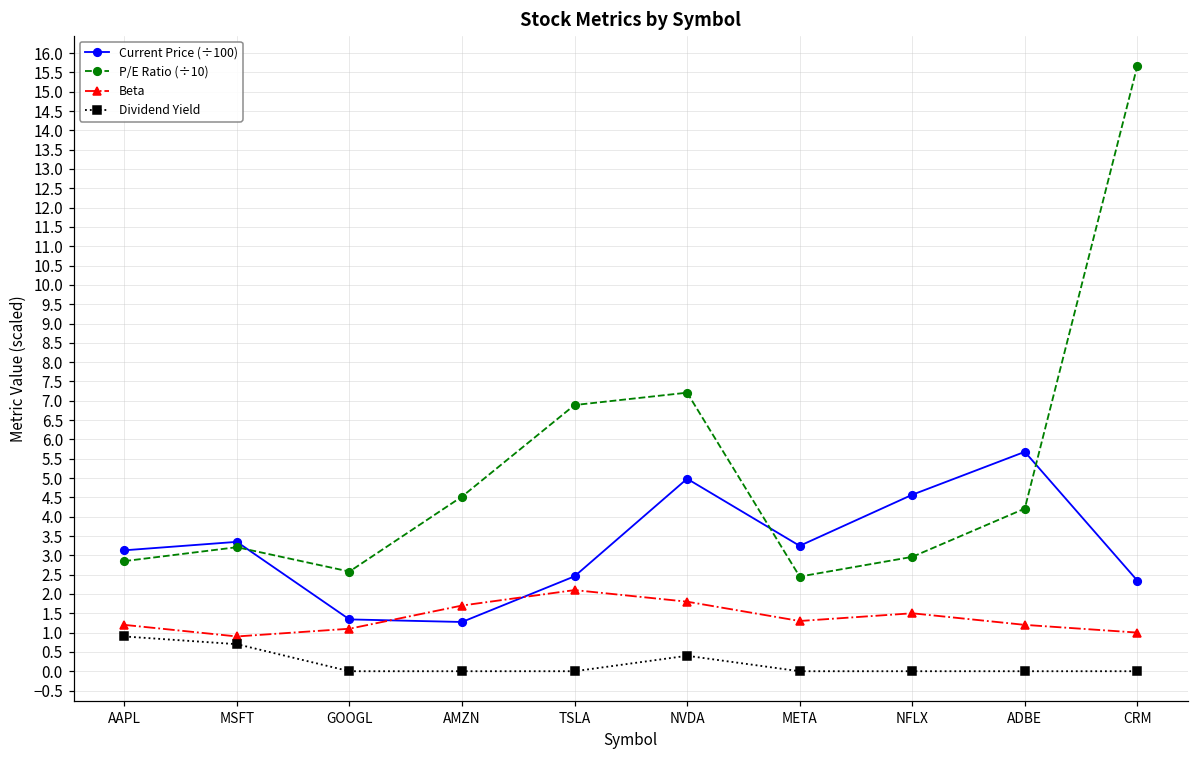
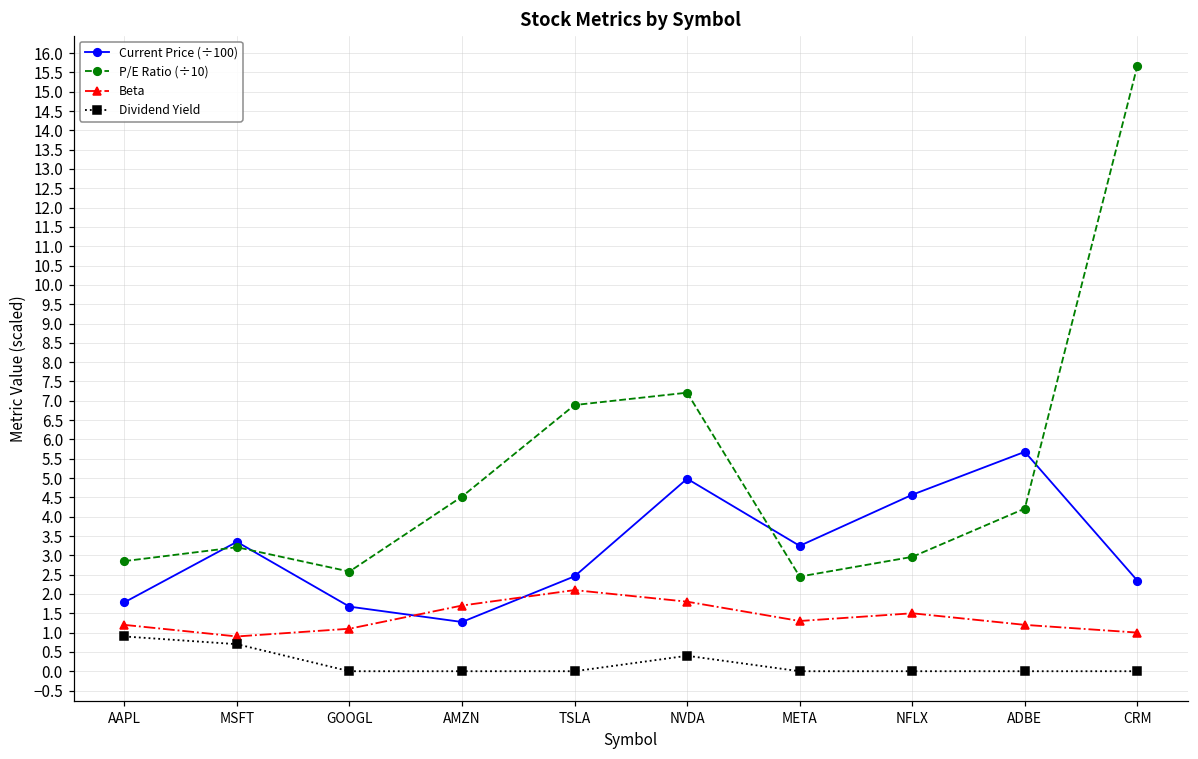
  {
    "Current Price (÷100)": {
-     "AAPL": 3.1,
+     "AAPL": 1.8,
      "MSFT": 3.3,
-     "GOOGL": 1.3,
+     "GOOGL": 1.7,
      "AMZN": 1.3,
      "TSLA": 2.5,
      "NVDA": 5.0,
      "META": 3.2,
      "NFLX": 4.6,
      "ADBE": 5.7,
      "CRM": 2.3
    },
    "P/E Ratio (÷10)": {
      "AAPL": 2.9,
      "MSFT": 3.2,
      "GOOGL": 2.6,
      "AMZN": 4.5,
      "TSLA": 6.9,
      "NVDA": 7.2,
      "META": 2.5,
      "NFLX": 3.0,
      "ADBE": 4.2,
      "CRM": 15.7
    },
    "Beta": {
      "AAPL": 1.2,
      "MSFT": 0.9,
      "GOOGL": 1.1,
      "AMZN": 1.7,
      "TSLA": 2.1,
      "NVDA": 1.8,
      "META": 1.3,
      "NFLX": 1.5,
      "ADBE": 1.2,
      "CRM": 1.0
    },
    "Dividend Yield": {
      "AAPL": 0.9,
      "MSFT": 0.7,
      "GOOGL": 0.0,
      "AMZN": 0.0,
      "TSLA": 0.0,
      "NVDA": 0.4,
      "META": 0.0,
      "NFLX": 0.0,
      "ADBE": 0.0,
      "CRM": 0.0
    }
  }
